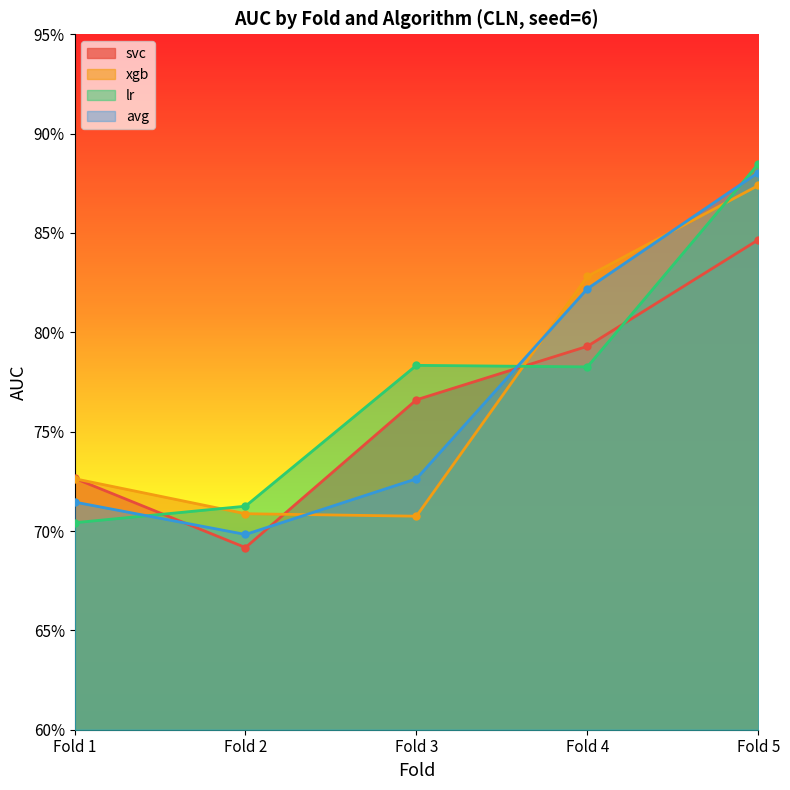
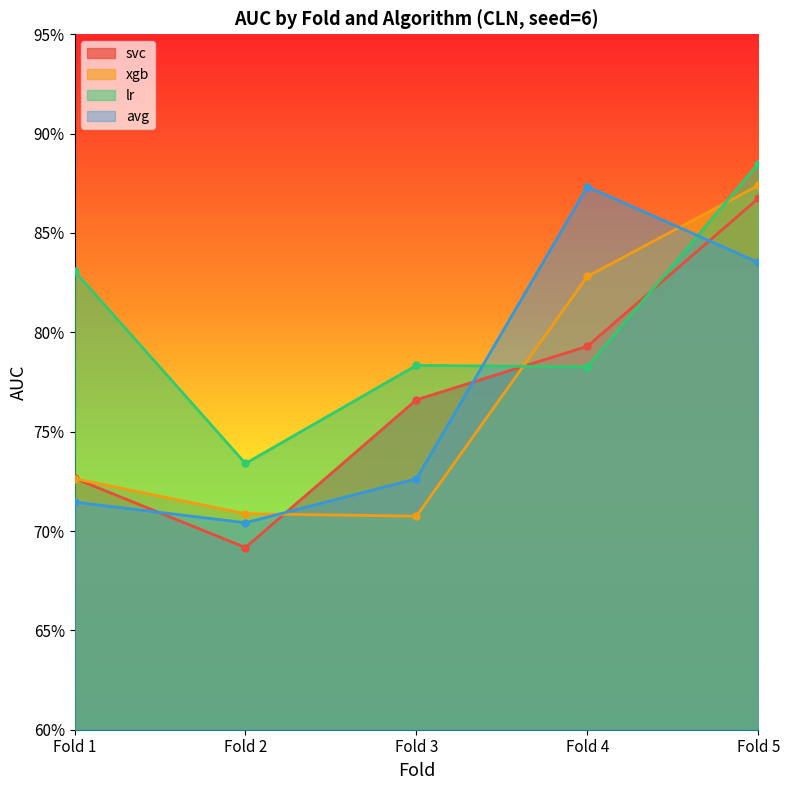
  {
    "svc": {
      "Fold 2": "69.2%",
      "Fold 3": "76.6%",
      "Fold 4": "79.3%",
-     "Fold 5": "84.7%"
+     "Fold 5": "86.7%"
    },
    "xgb": {
      "Fold 2": "70.9%",
      "Fold 3": "70.7%",
      "Fold 4": "82.8%",
      "Fold 5": "87.4%"
    },
    "lr": {
-     "Fold 1": "70.4%",
-     "Fold 2": "71.2%",
+     "Fold 1": "83.1%",
+     "Fold 2": "73.4%",
      "Fold 3": "78.3%",
      "Fold 4": "78.3%",
      "Fold 5": "88.5%"
    },
    "avg": {
      "Fold 1": "71.5%",
-     "Fold 2": "69.8%",
+     "Fold 2": "70.4%",
      "Fold 3": "72.6%",
-     "Fold 4": "82.2%",
-     "Fold 5": "88.0%"
+     "Fold 4": "87.3%",
+     "Fold 5": "83.5%"
    }
  }
